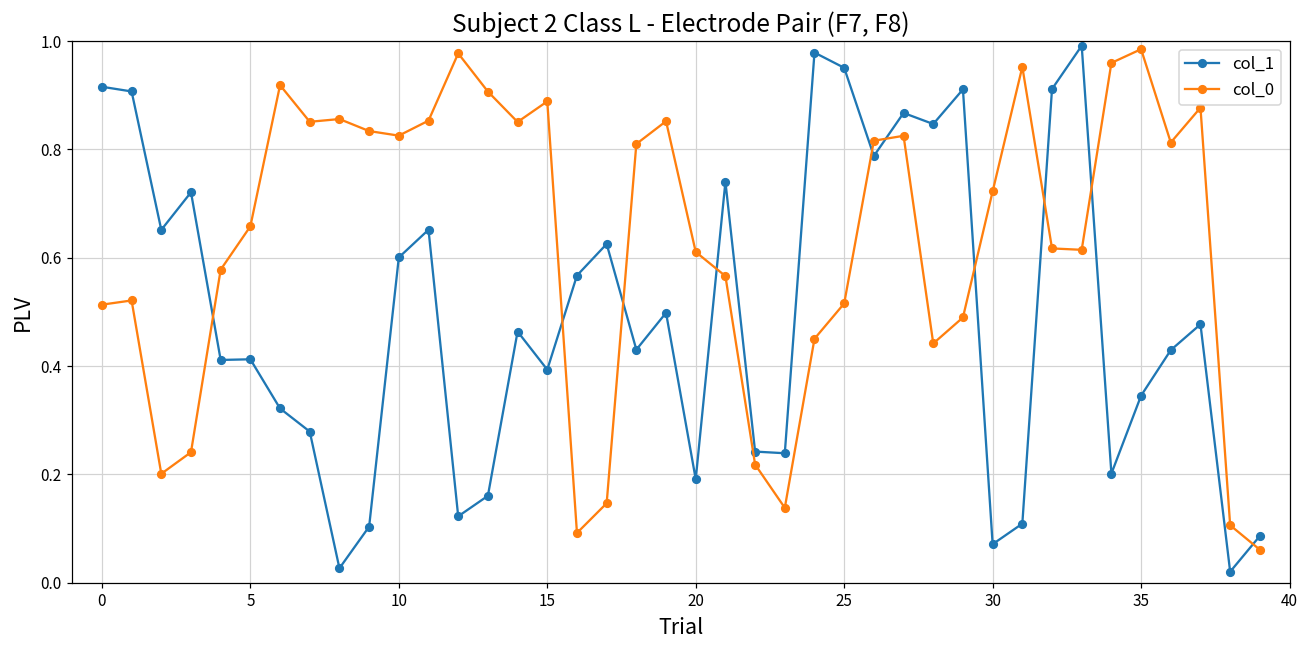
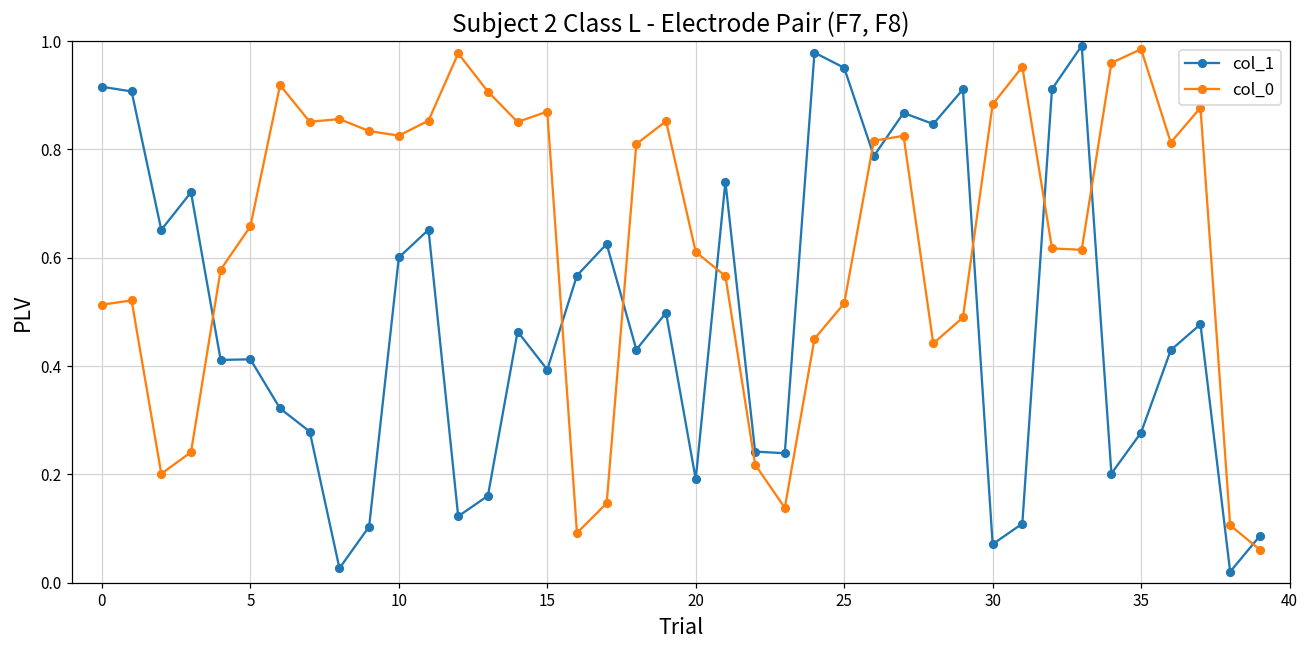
  {
    "col_1": {
      "0": 0.92,
      "5": 0.41,
      "10": 0.60,
      "15": 0.39,
      "20": 0.19,
      "25": 0.95,
      "30": 0.07,
-     "35": 0.35
+     "35": 0.28
    },
    "col_0": {
      "0": 0.51,
      "5": 0.66,
      "10": 0.83,
-     "15": 0.89,
+     "15": 0.87,
      "20": 0.61,
      "25": 0.52,
-     "30": 0.72,
+     "30": 0.88,
      "35": 0.99
    }
  }
